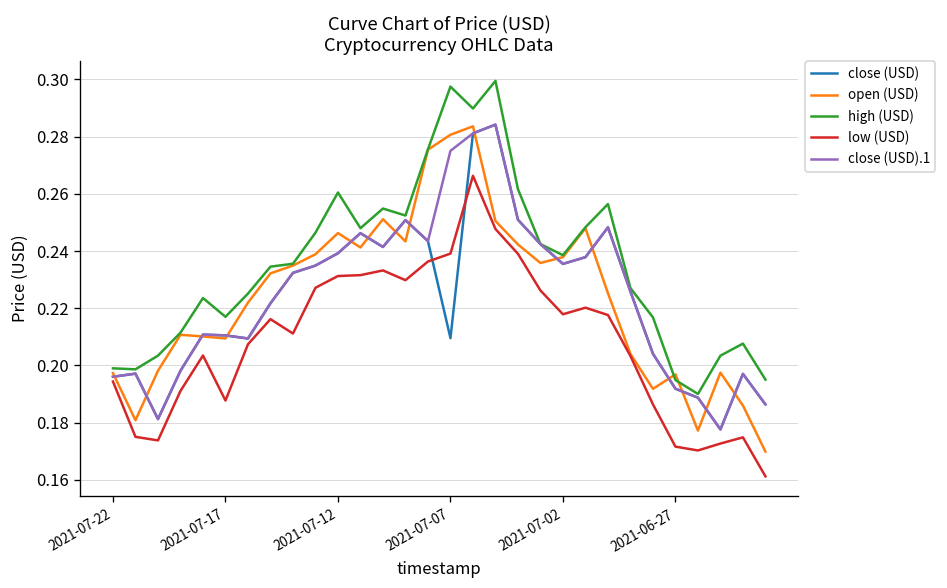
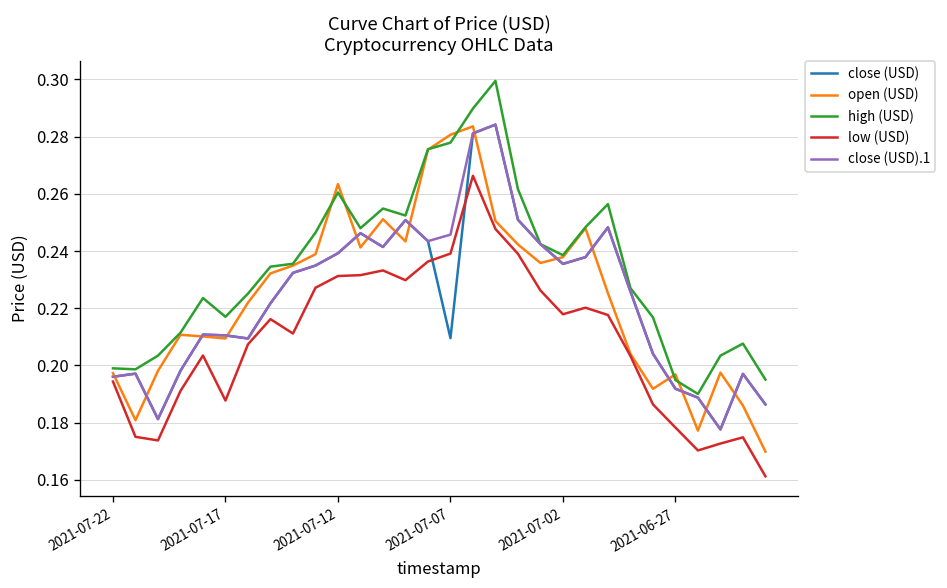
  {
    "close (USD)": {
      "2021-07-07": 0.210
    },
    "open (USD)": {
      "2021-07-22": 0.197,
      "2021-07-17": 0.209,
-     "2021-07-12": 0.246,
+     "2021-07-12": 0.263,
      "2021-07-07": 0.281,
      "2021-06-27": 0.197
    },
    "high (USD)": {
      "2021-07-22": 0.199,
      "2021-07-17": 0.217,
      "2021-07-12": 0.260,
-     "2021-07-07": 0.298,
+     "2021-07-07": 0.278,
      "2021-06-27": 0.195
    },
    "low (USD)": {
      "2021-07-22": 0.194,
      "2021-07-17": 0.188,
      "2021-07-12": 0.231,
      "2021-07-07": 0.239,
      "2021-07-02": 0.218,
-     "2021-06-27": 0.172
+     "2021-06-27": 0.178
    },
    "close (USD).1": {
-     "2021-07-07": 0.275
+     "2021-07-07": 0.246
    }
  }
